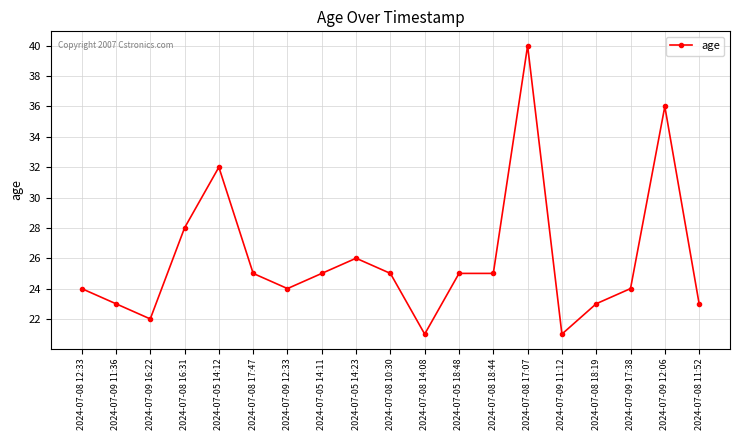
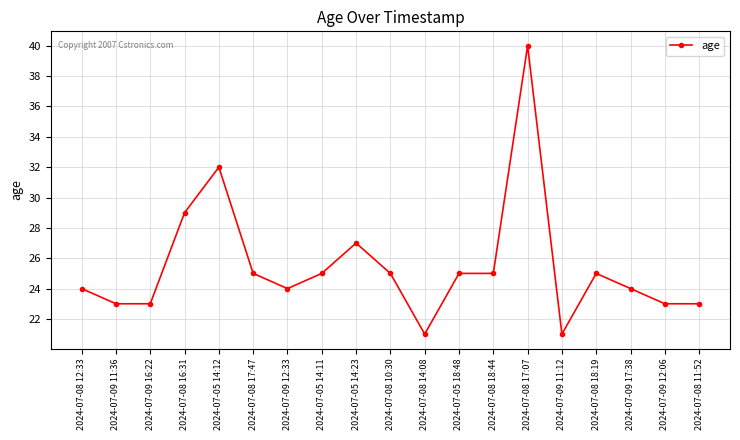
  {
    "2024-07-08 12:33": 24,
    "2024-07-09 11:36": 23,
-   "2024-07-09 16:22": 22,
-   "2024-07-08 16:31": 28,
+   "2024-07-09 16:22": 23,
+   "2024-07-08 16:31": 29,
    "2024-07-05 14:12": 32,
    "2024-07-08 17:47": 25,
    "2024-07-09 12:33": 24,
    "2024-07-05 14:11": 25,
-   "2024-07-05 14:23": 26,
+   "2024-07-05 14:23": 27,
    "2024-07-08 10:30": 25,
    "2024-07-08 14:08": 21,
    "2024-07-05 18:48": 25,
    "2024-07-08 18:44": 25,
    "2024-07-08 17:07": 40,
    "2024-07-09 11:12": 21,
-   "2024-07-08 18:19": 23,
+   "2024-07-08 18:19": 25,
    "2024-07-09 17:38": 24,
-   "2024-07-09 12:06": 36,
+   "2024-07-09 12:06": 23,
    "2024-07-08 11:52": 23
  }
